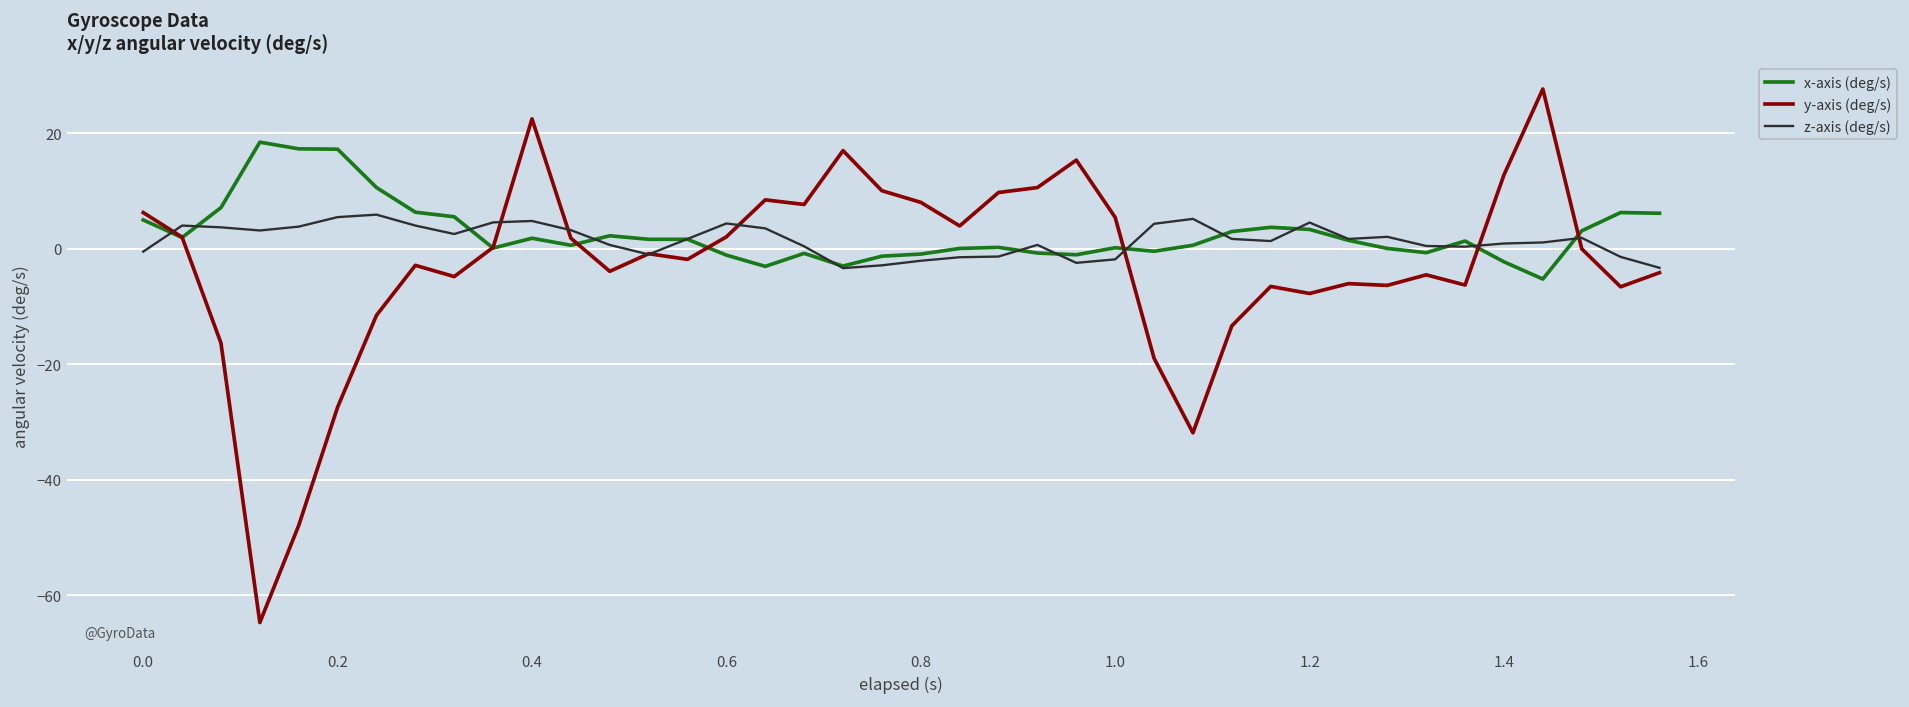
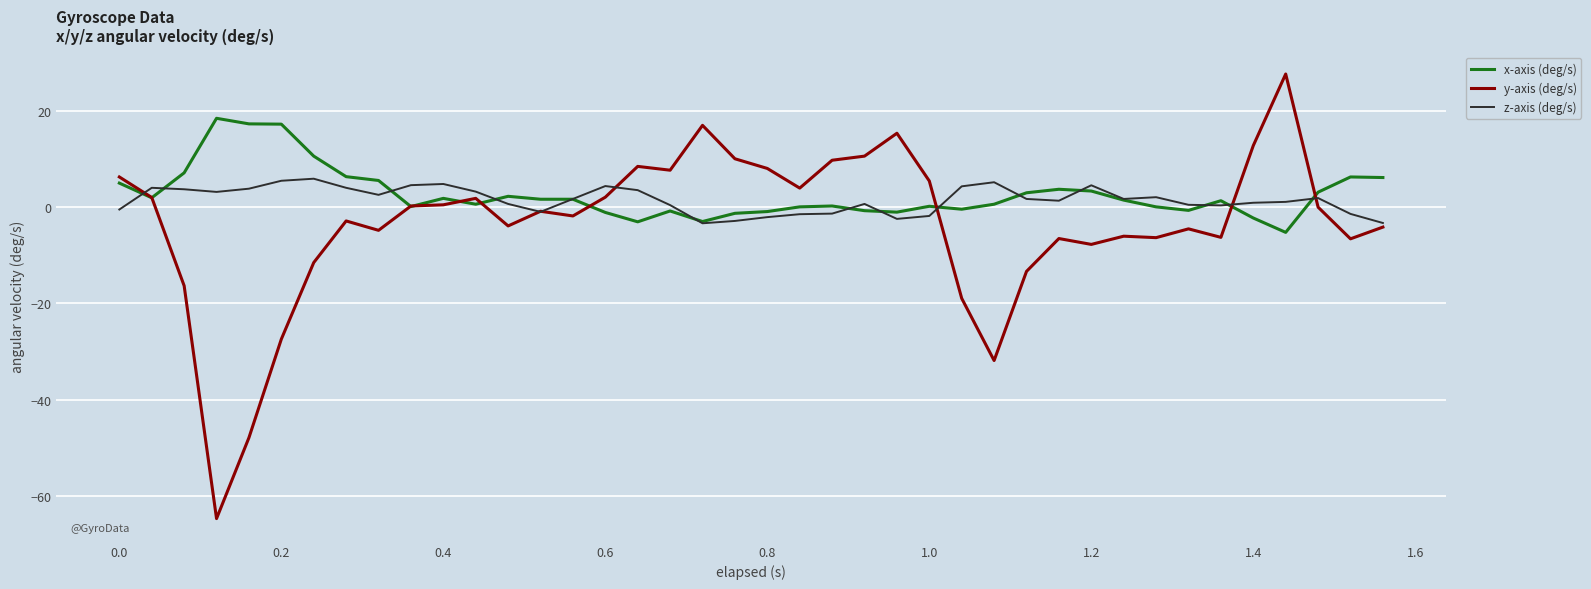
  {
    "x-axis (deg/s)": {
      "0.0": 5,
      "0.2": 17,
      "0.4": 2,
      "0.6": -1,
      "0.8": -1,
      "1.0": 0,
      "1.2": 3,
      "1.4": -2
    },
    "y-axis (deg/s)": {
      "0.0": 6,
      "0.2": -27,
-     "0.4": 23,
+     "0.4": 0,
      "0.6": 2,
      "0.8": 8,
      "1.0": 5,
      "1.2": -8,
      "1.4": 13
    },
    "z-axis (deg/s)": {
      "0.0": 0,
      "0.2": 5,
      "0.4": 5,
      "0.6": 4,
      "0.8": -2,
      "1.0": -2,
      "1.2": 5,
      "1.4": 1
    }
  }
